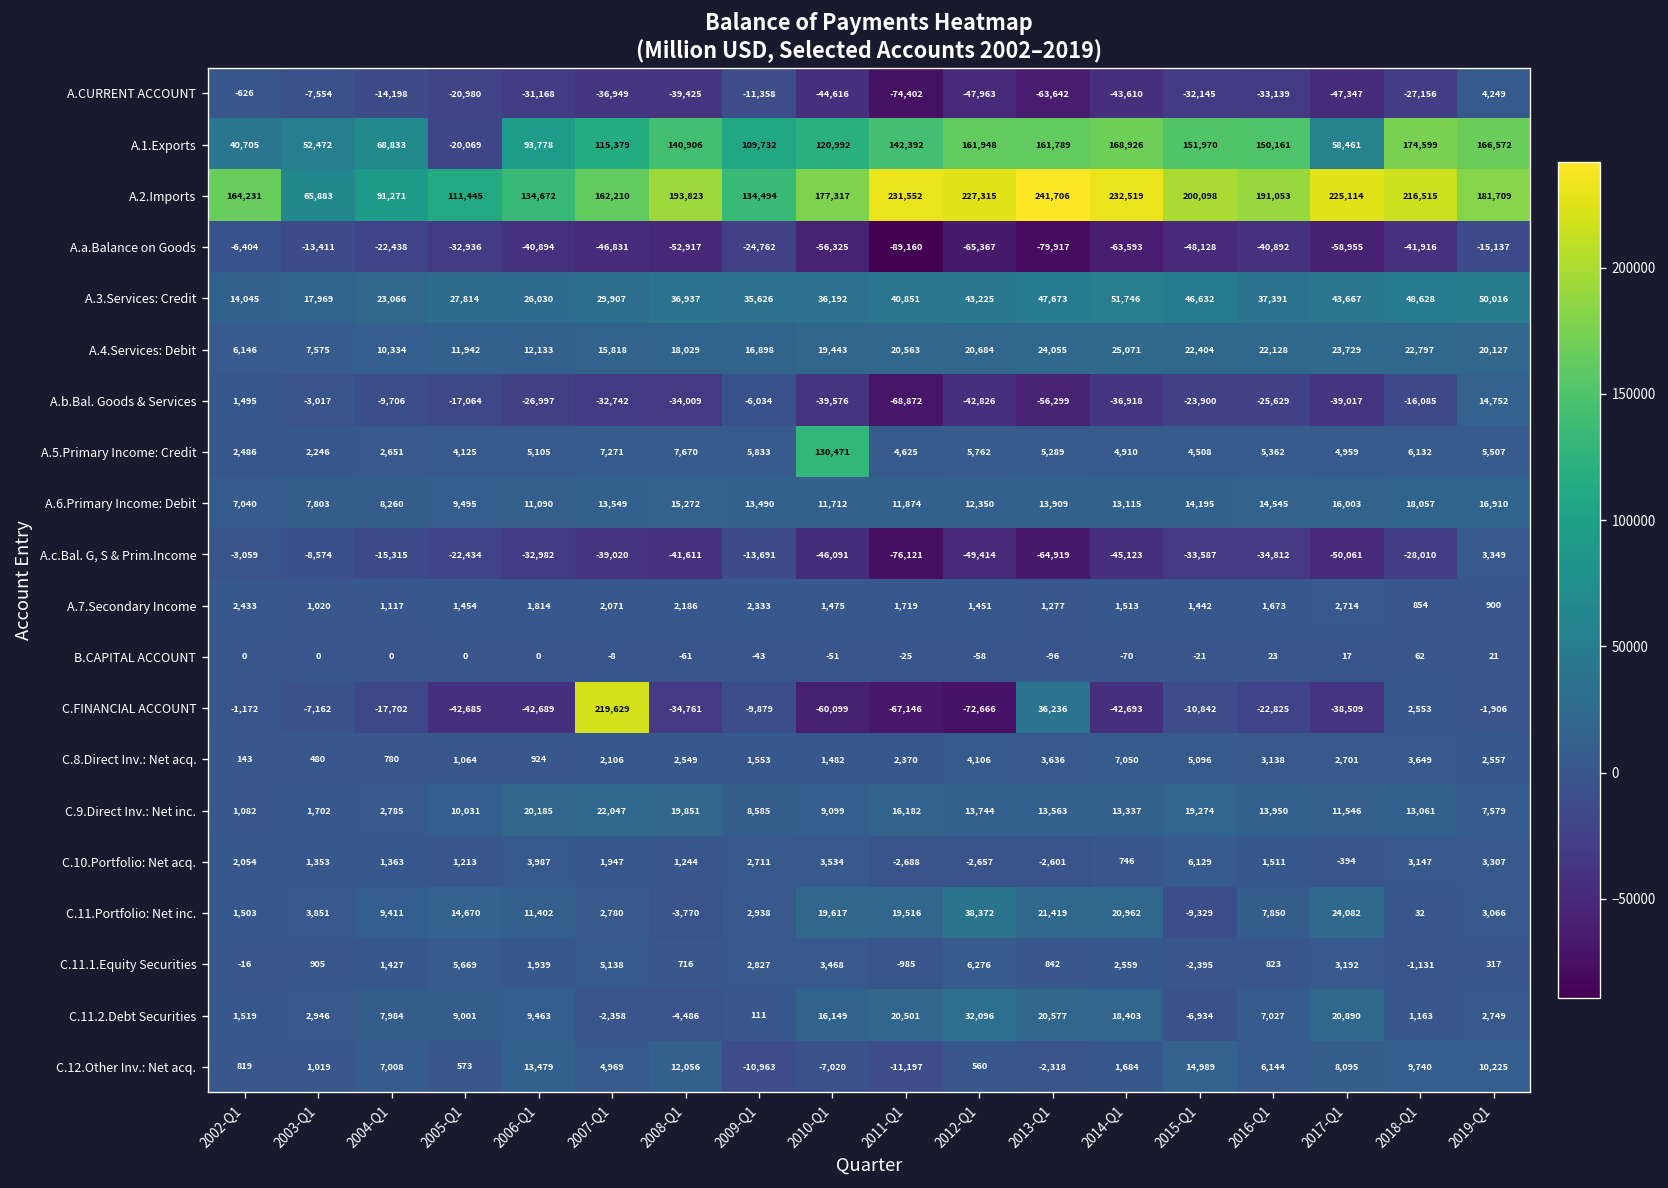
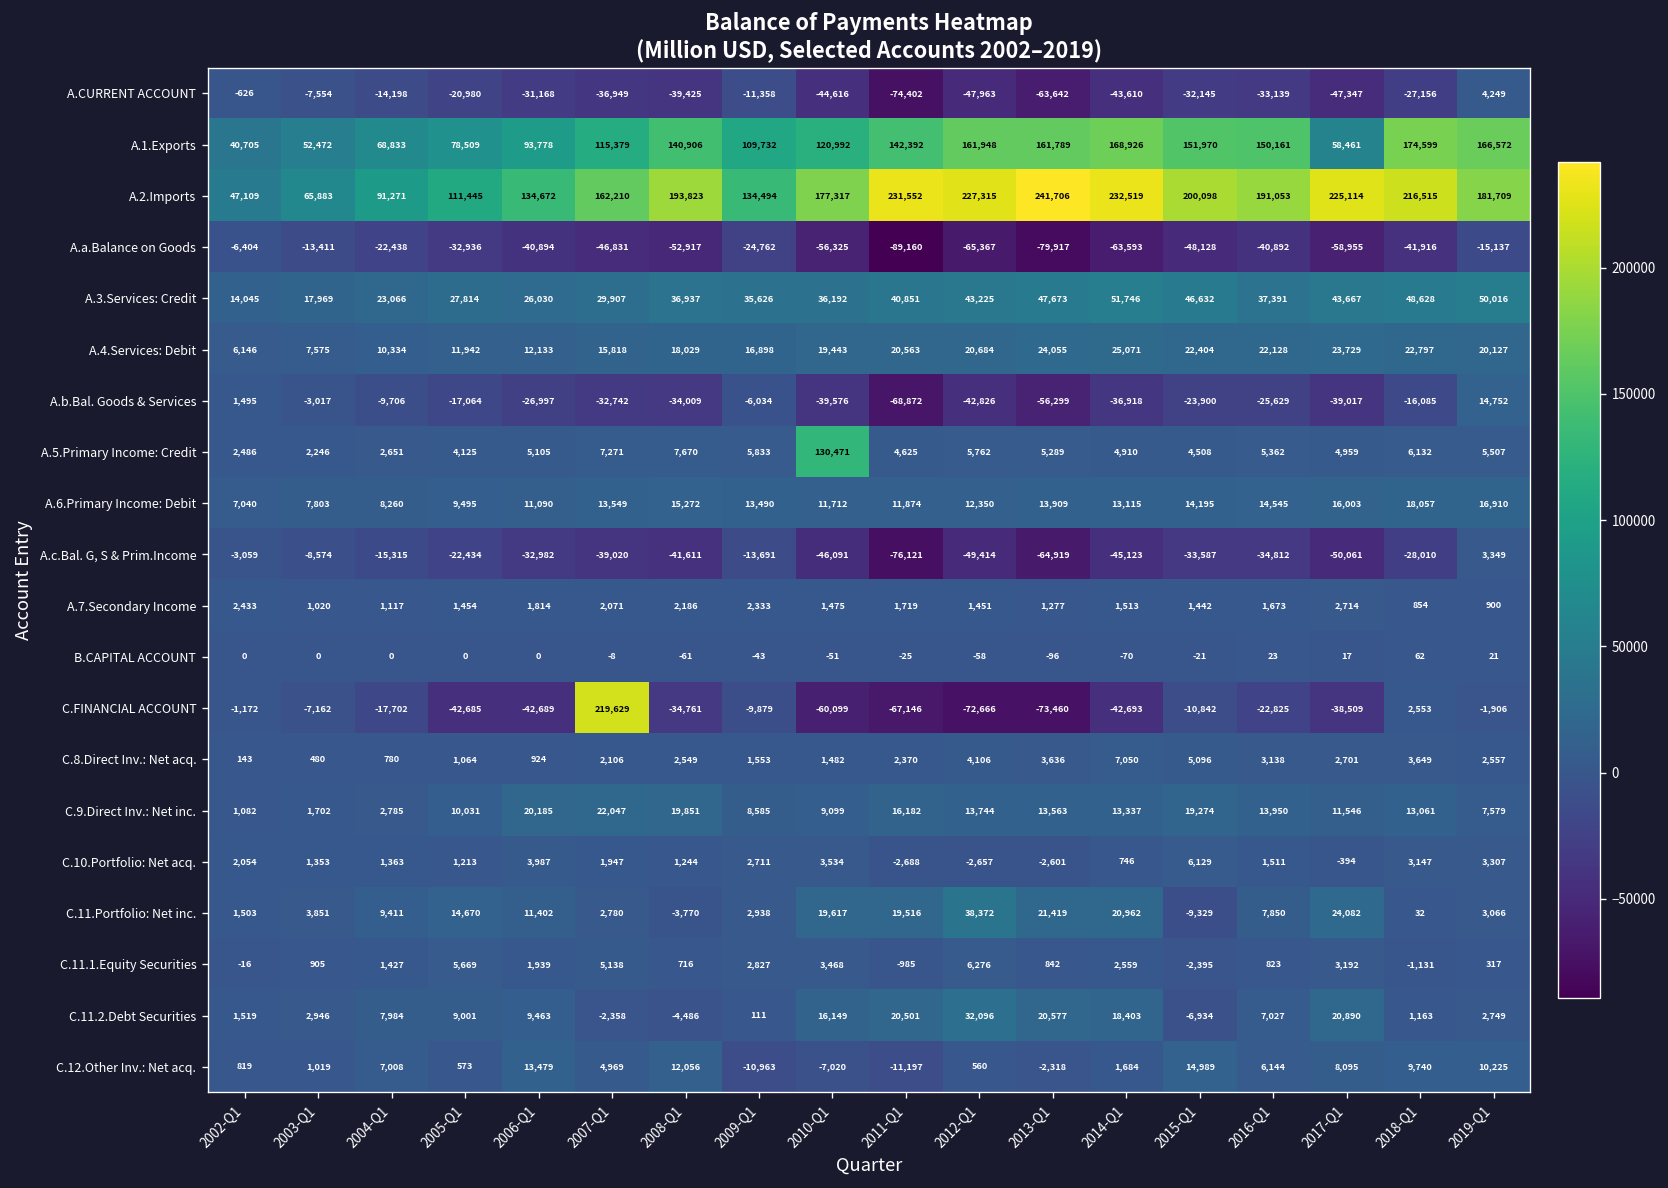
  {
    "A.1.Exports": {
      "2002-Q1": "40,705",
      "2003-Q1": "52,472",
      "2004-Q1": "68,833",
-     "2005-Q1": "-20,069",
+     "2005-Q1": "78,509",
      "2006-Q1": "93,778",
      "2007-Q1": "115,379",
      "2008-Q1": "140,906",
      "2009-Q1": "109,732",
      "2010-Q1": "120,992",
      "2011-Q1": "142,392",
      "2012-Q1": "161,948",
      "2013-Q1": "161,789",
      "2014-Q1": "168,926",
      "2015-Q1": "151,970",
      "2016-Q1": "150,161",
      "2017-Q1": "58,461",
      "2018-Q1": "174,599",
      "2019-Q1": "166,572"
    },
    "A.2.Imports": {
-     "2002-Q1": "164,231",
+     "2002-Q1": "47,109",
      "2003-Q1": "65,883",
      "2004-Q1": "91,271",
      "2005-Q1": "111,445",
      "2006-Q1": "134,672",
      "2007-Q1": "162,210",
      "2008-Q1": "193,823",
      "2009-Q1": "134,494",
      "2010-Q1": "177,317",
      "2011-Q1": "231,552",
      "2012-Q1": "227,315",
      "2013-Q1": "241,706",
      "2014-Q1": "232,519",
      "2015-Q1": "200,098",
      "2016-Q1": "191,053",
      "2017-Q1": "225,114",
      "2018-Q1": "216,515",
      "2019-Q1": "181,709"
    },
    "C.FINANCIAL ACCOUNT": {
      "2002-Q1": "-1,172",
      "2003-Q1": "-7,162",
      "2004-Q1": "-17,702",
      "2005-Q1": "-42,685",
      "2006-Q1": "-42,689",
      "2007-Q1": "219,629",
      "2008-Q1": "-34,761",
      "2009-Q1": "-9,879",
      "2010-Q1": "-60,099",
      "2011-Q1": "-67,146",
      "2012-Q1": "-72,666",
-     "2013-Q1": "36,236",
+     "2013-Q1": "-73,460",
      "2014-Q1": "-42,693",
      "2015-Q1": "-10,842",
      "2016-Q1": "-22,825",
      "2017-Q1": "-38,509",
      "2018-Q1": "2,553",
      "2019-Q1": "-1,906"
    }
  }
